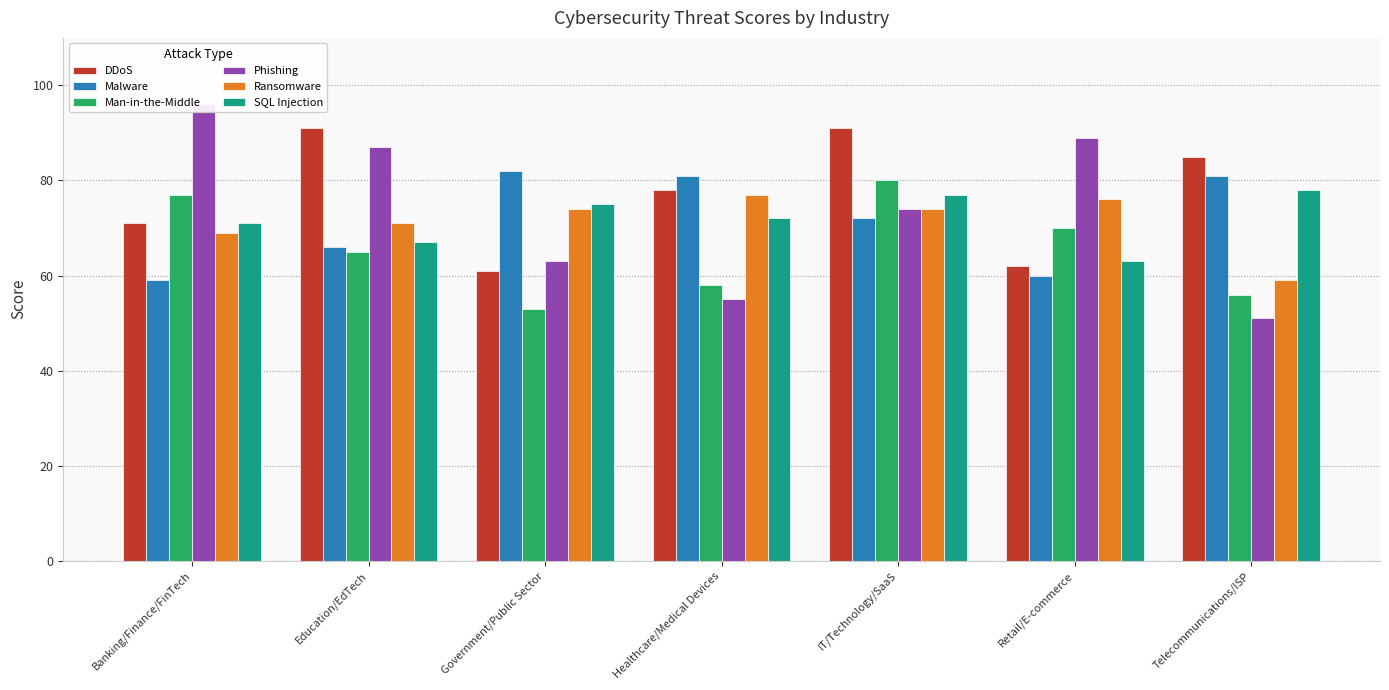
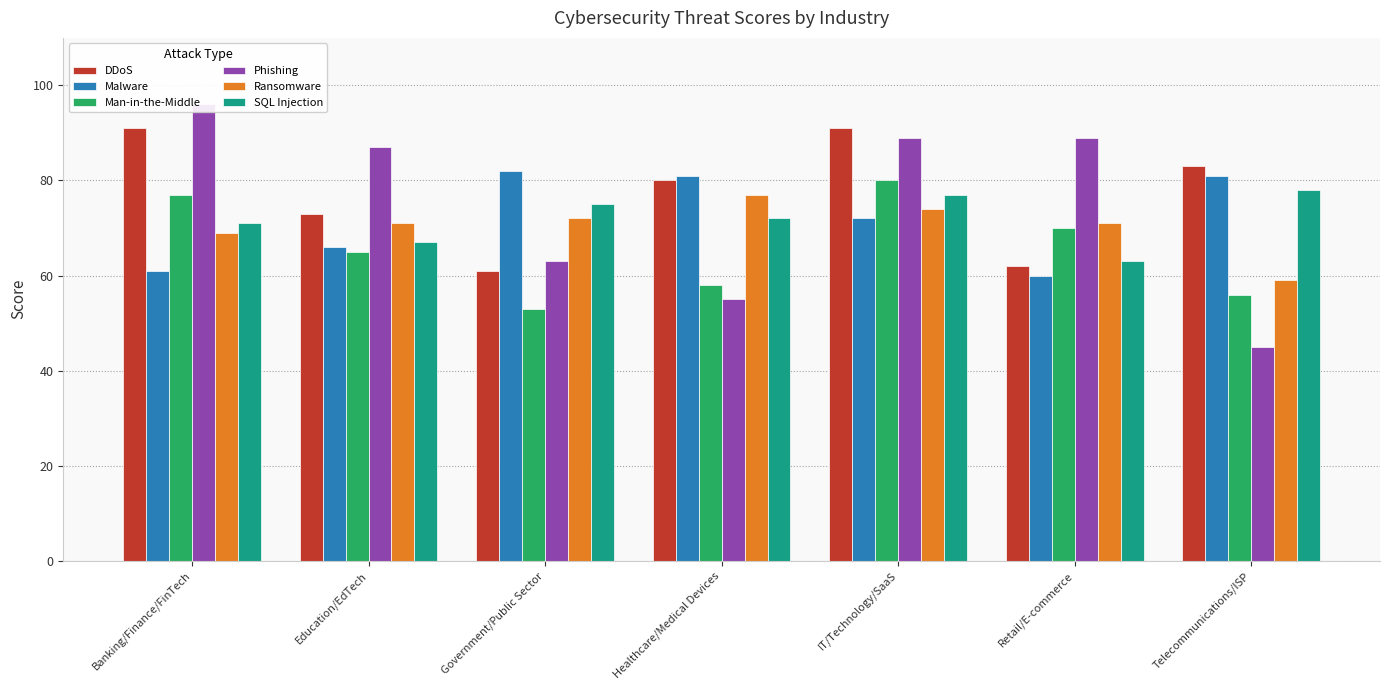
  {
    "DDoS": {
-     "Banking/Finance/FinTech": 71,
-     "Education/EdTech": 91,
+     "Banking/Finance/FinTech": 91,
+     "Education/EdTech": 73,
      "Government/Public Sector": 61,
-     "Healthcare/Medical Devices": 78,
+     "Healthcare/Medical Devices": 80,
      "IT/Technology/SaaS": 91,
      "Retail/E-commerce": 62,
-     "Telecommunications/ISP": 85
+     "Telecommunications/ISP": 83
    },
    "Malware": {
-     "Banking/Finance/FinTech": 59,
+     "Banking/Finance/FinTech": 61,
      "Education/EdTech": 66,
      "Government/Public Sector": 82,
      "Healthcare/Medical Devices": 81,
      "IT/Technology/SaaS": 72,
      "Retail/E-commerce": 60,
      "Telecommunications/ISP": 81
    },
    "Phishing": {
      "Education/EdTech": 87,
      "Government/Public Sector": 63,
      "Healthcare/Medical Devices": 55,
-     "IT/Technology/SaaS": 74,
+     "IT/Technology/SaaS": 89,
      "Retail/E-commerce": 89,
-     "Telecommunications/ISP": 51
+     "Telecommunications/ISP": 45
    },
    "Ransomware": {
      "Banking/Finance/FinTech": 69,
      "Education/EdTech": 71,
-     "Government/Public Sector": 74,
+     "Government/Public Sector": 72,
      "Healthcare/Medical Devices": 77,
      "IT/Technology/SaaS": 74,
-     "Retail/E-commerce": 76,
+     "Retail/E-commerce": 71,
      "Telecommunications/ISP": 59
    }
  }
